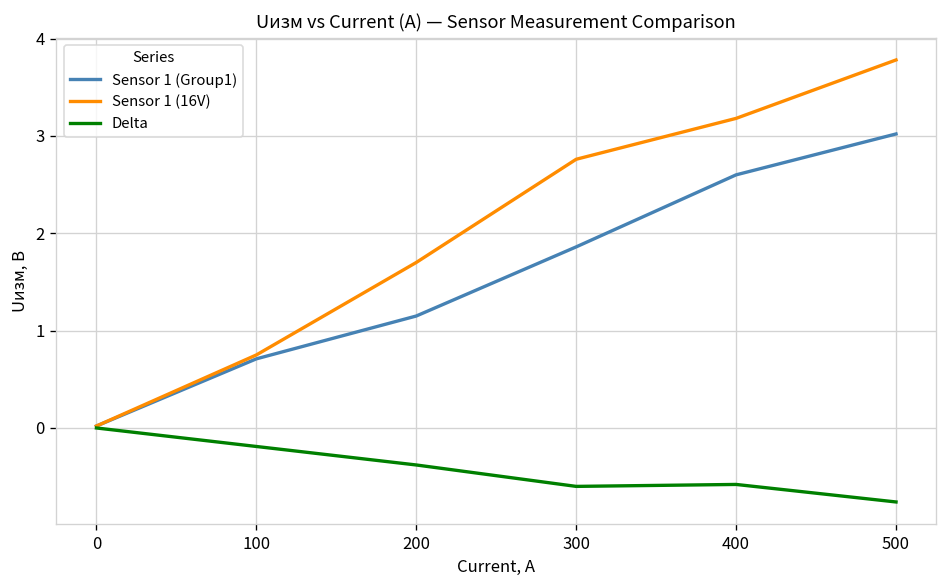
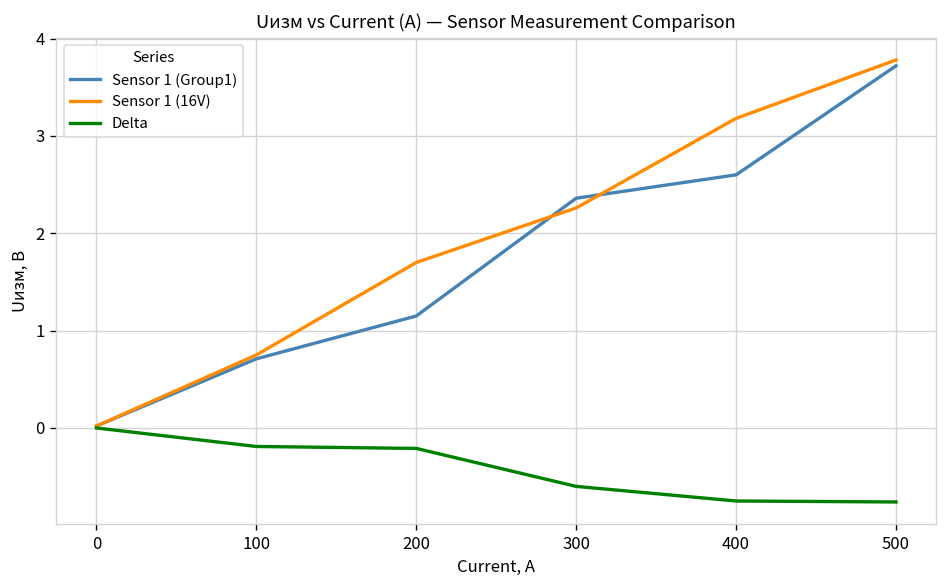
  {
    "Sensor 1 (Group1)": {
      "100": 0.7,
      "200": 1.2,
-     "300": 1.9,
+     "300": 2.4,
      "400": 2.6,
-     "500": 3.0
+     "500": 3.7
    },
    "Sensor 1 (16V)": {
      "100": 0.8,
      "200": 1.7,
-     "300": 2.8,
+     "300": 2.3,
      "400": 3.2,
      "500": 3.8
    },
    "Delta": {
      "100": -0.2,
-     "200": -0.4,
+     "200": -0.2,
      "300": -0.6,
-     "400": -0.6,
+     "400": -0.8,
      "500": -0.8
    }
  }
